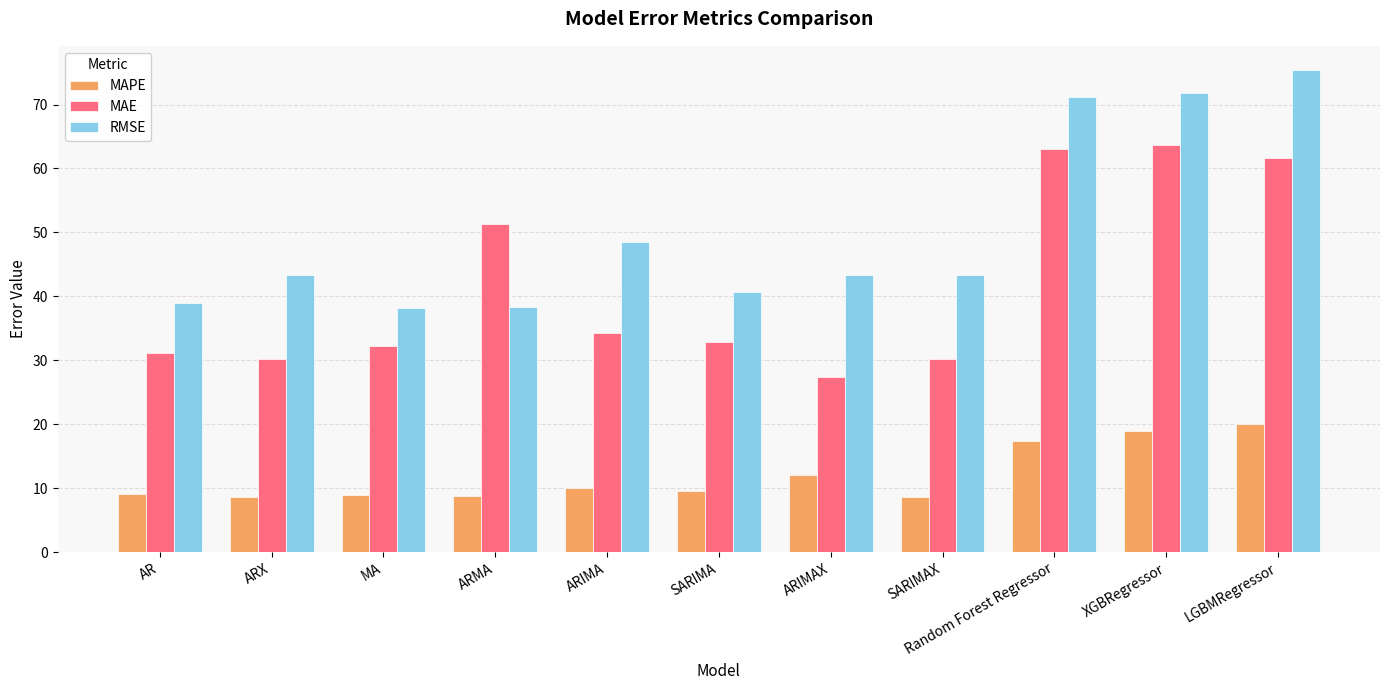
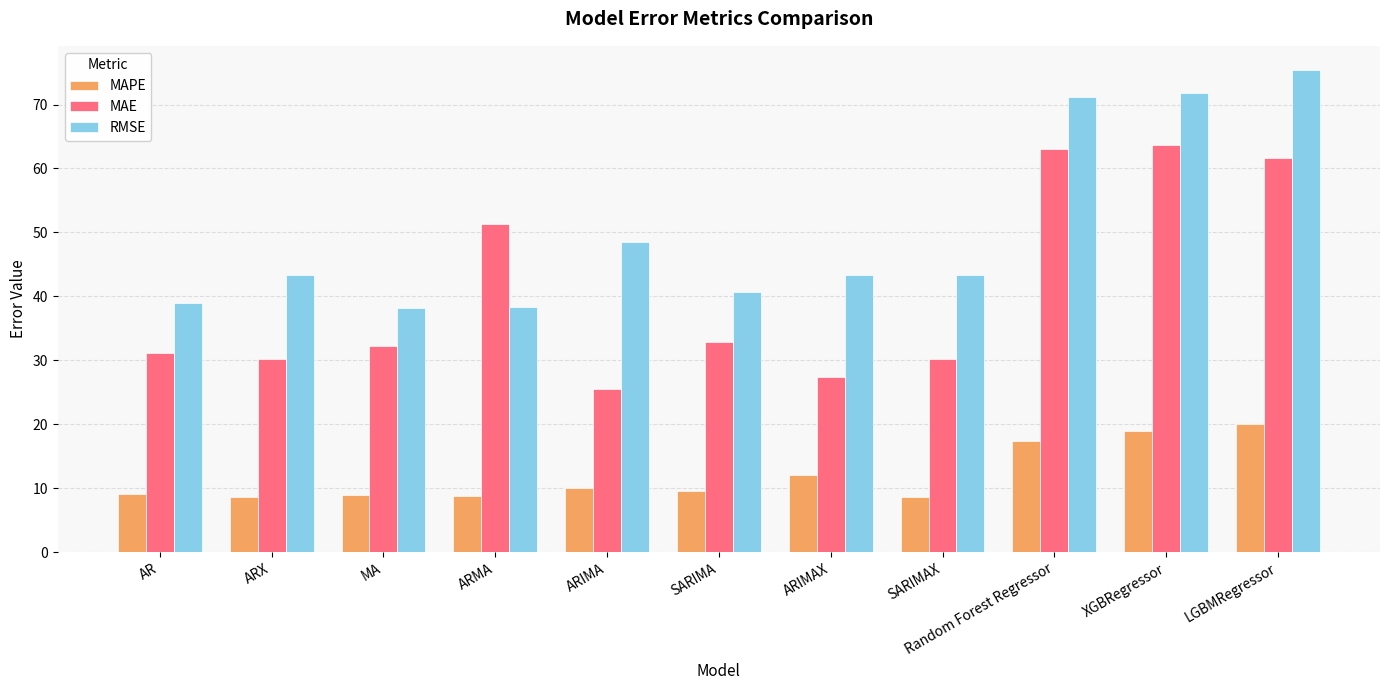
  {
    "MAPE": {
      "AR": 9,
      "ARX": 9,
      "MA": 9,
      "ARMA": 9,
      "ARIMA": 10,
      "SARIMA": 10,
      "ARIMAX": 12,
      "SARIMAX": 9,
      "Random Forest Regressor": 17,
      "XGBRegressor": 19,
      "LGBMRegressor": 20
    },
    "MAE": {
      "AR": 31,
      "ARX": 30,
      "MA": 32,
      "ARMA": 51,
-     "ARIMA": 34,
+     "ARIMA": 25,
      "SARIMA": 33,
      "ARIMAX": 27,
      "SARIMAX": 30,
      "Random Forest Regressor": 63,
      "XGBRegressor": 64,
      "LGBMRegressor": 62
    },
    "RMSE": {
      "AR": 39,
      "ARX": 43,
      "MA": 38,
      "ARMA": 38,
      "ARIMA": 48,
      "SARIMA": 41,
      "ARIMAX": 43,
      "SARIMAX": 43,
      "Random Forest Regressor": 71,
      "XGBRegressor": 72,
      "LGBMRegressor": 75
    }
  }
